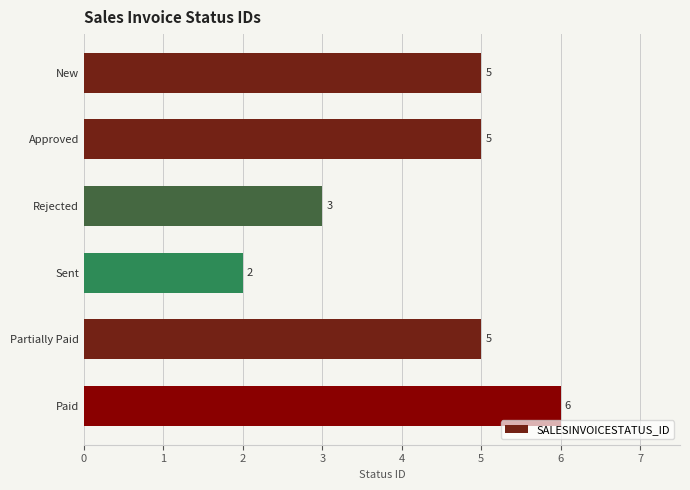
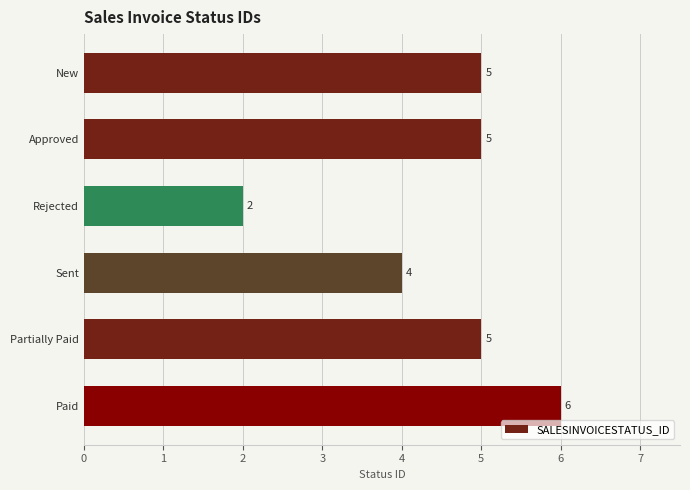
  {
    "New": 5,
    "Approved": 5,
-   "Rejected": 3,
-   "Sent": 2,
+   "Rejected": 2,
+   "Sent": 4,
    "Partially Paid": 5,
    "Paid": 6
  }
